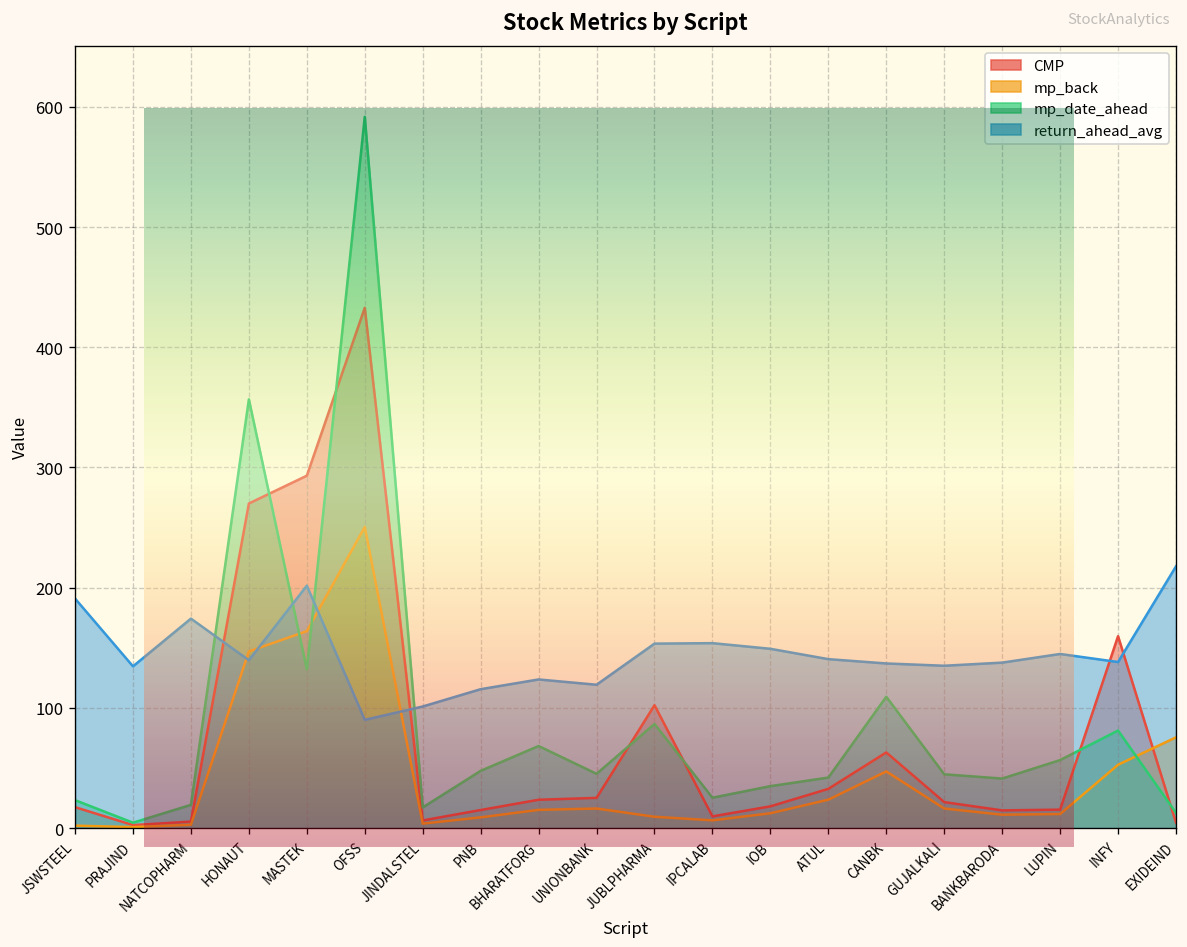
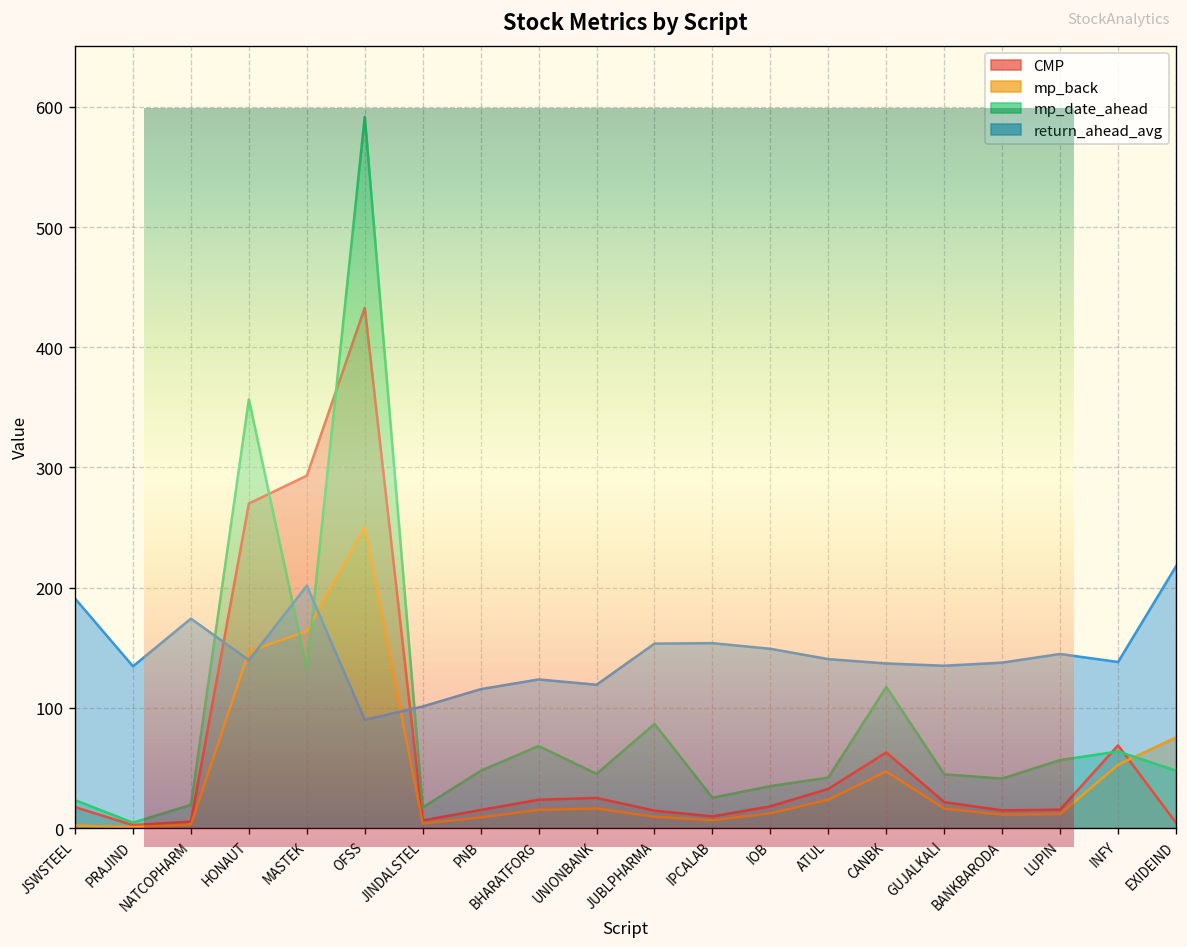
  {
    "Stock Metrics by Script": {
      "CMP": {
        "JSWSTEEL": 17,
        "NATCOPHARM": 5,
        "HONAUT": 270,
        "MASTEK": 293,
        "OFSS": 433,
        "JINDALSTEL": 6,
        "BHARATFORG": 24,
        "UNIONBANK": 25,
-       "JUBLPHARMA": 102,
+       "JUBLPHARMA": 15,
        "IPCALAB": 10,
        "ATUL": 33,
        "CANBK": 63,
        "GUJALKALI": 22,
        "BANKBARODA": 15,
        "LUPIN": 15,
-       "INFY": 160,
+       "INFY": 69,
        "EXIDEIND": 4
      },
      "mp_back": {
        "JSWSTEEL": 2,
        "NATCOPHARM": 3,
        "HONAUT": 147,
        "MASTEK": 164,
        "OFSS": 251,
        "JINDALSTEL": 4,
        "BHARATFORG": 15,
        "UNIONBANK": 16,
        "JUBLPHARMA": 9,
        "IPCALAB": 7,
        "ATUL": 24,
        "CANBK": 47,
        "GUJALKALI": 16,
        "BANKBARODA": 11,
        "LUPIN": 12,
        "INFY": 53,
        "EXIDEIND": 76
      },
      "mp_date_ahead": {
        "JSWSTEEL": 23,
        "NATCOPHARM": 19,
        "HONAUT": 357,
        "MASTEK": 132,
        "OFSS": 592,
        "JINDALSTEL": 17,
        "BHARATFORG": 68,
        "UNIONBANK": 45,
        "JUBLPHARMA": 87,
        "IPCALAB": 25,
        "ATUL": 42,
-       "CANBK": 109,
+       "CANBK": 117,
        "GUJALKALI": 45,
        "BANKBARODA": 41,
        "LUPIN": 57,
-       "INFY": 81,
-       "EXIDEIND": 13
+       "INFY": 64,
+       "EXIDEIND": 48
      },
      "return_ahead_avg": {
        "JSWSTEEL": 191,
        "PRAJIND": 135,
        "NATCOPHARM": 174,
        "HONAUT": 140,
        "MASTEK": 202,
        "OFSS": 90,
        "JINDALSTEL": 101,
        "BHARATFORG": 124,
        "UNIONBANK": 119,
        "JUBLPHARMA": 154,
        "IPCALAB": 154,
        "ATUL": 141,
        "CANBK": 137,
        "GUJALKALI": 135,
        "BANKBARODA": 138,
        "LUPIN": 145,
        "INFY": 138,
        "EXIDEIND": 218
      }
    }
  }
